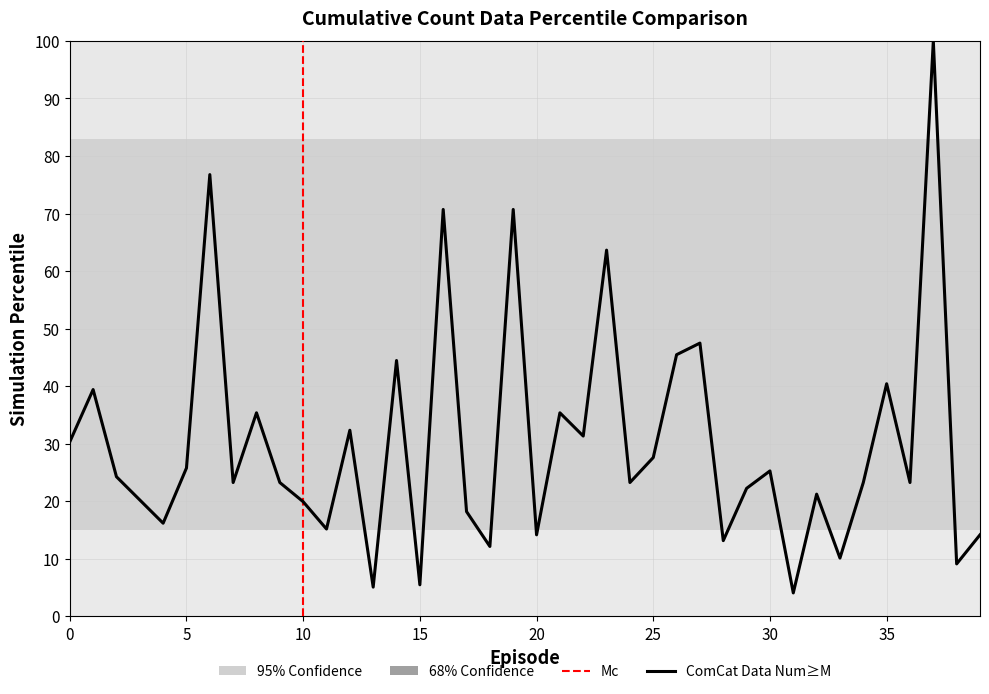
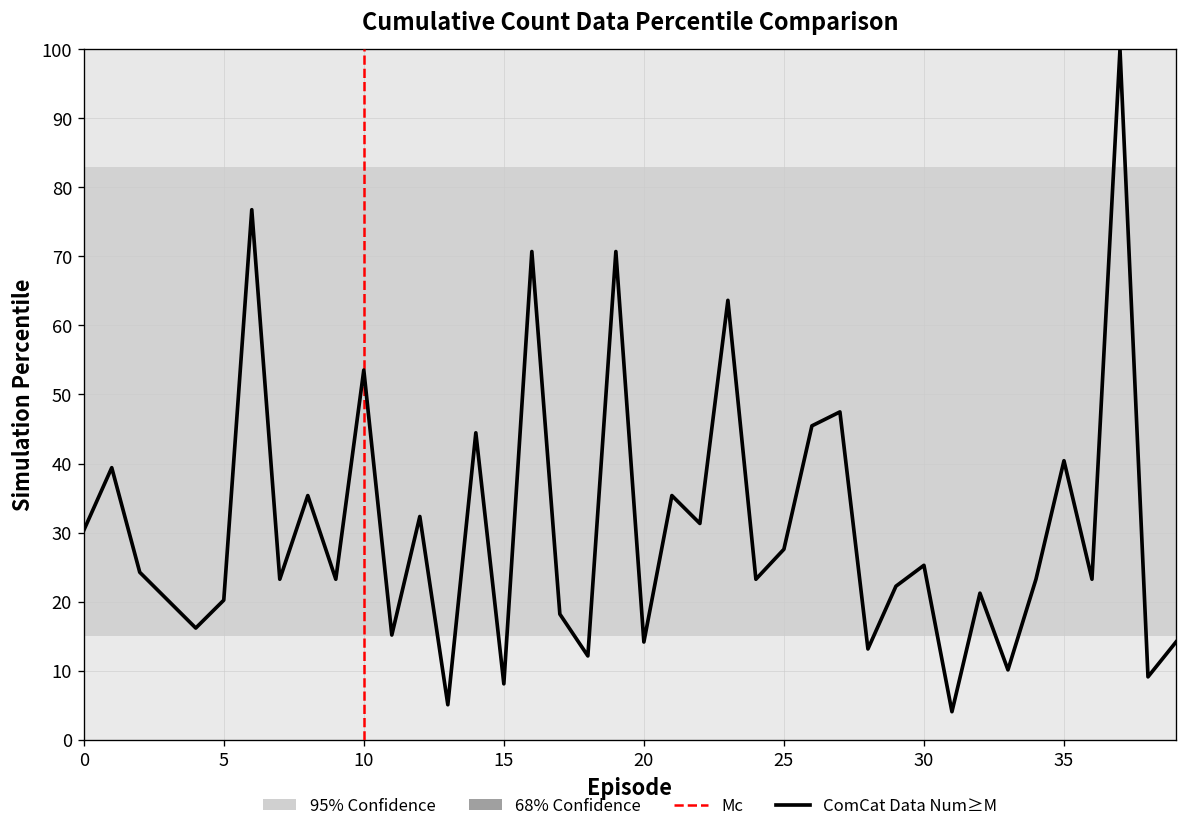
  {
    "0": 30,
-   "5": 26,
-   "10": 20,
-   "15": 5,
+   "5": 20,
+   "10": 54,
+   "15": 8,
    "20": 14,
    "25": 28,
    "30": 25,
    "35": 40
  }
